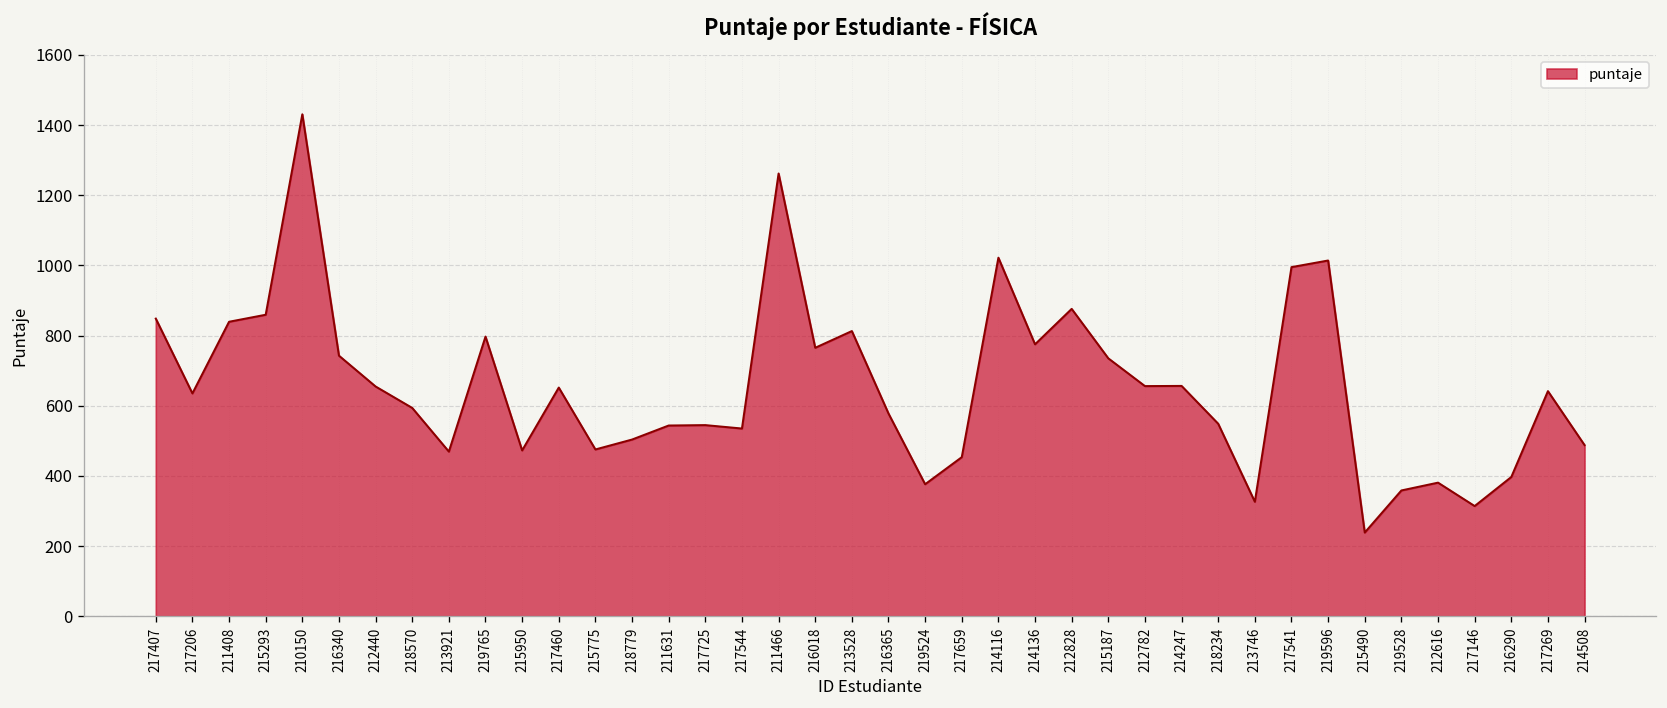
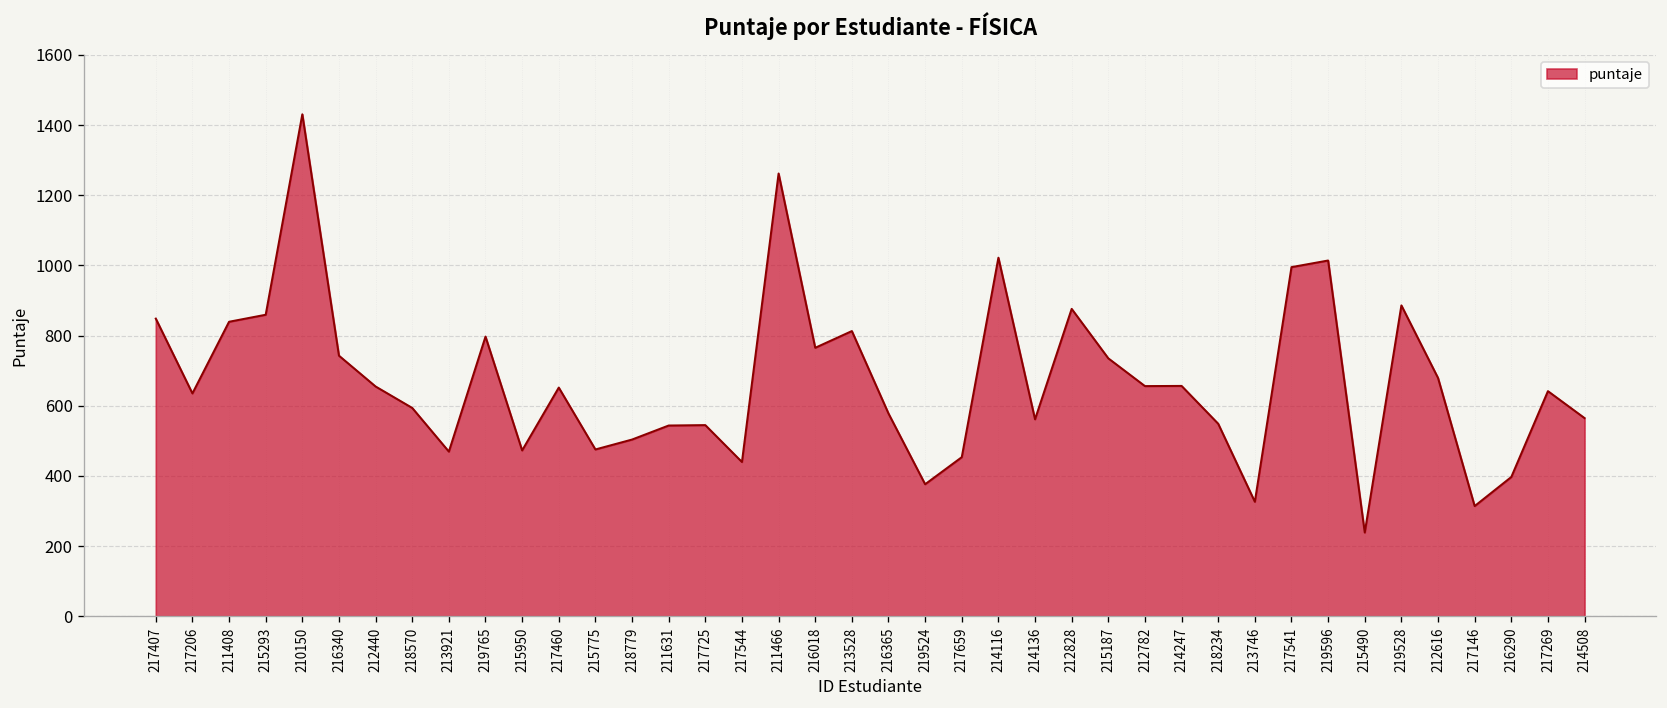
  {
    "217407": 850,
    "217206": 640,
    "211408": 840,
    "215293": 860,
    "210150": 1430,
    "216340": 740,
    "212440": 650,
    "218570": 590,
    "213921": 470,
    "219765": 800,
    "215950": 470,
    "217460": 650,
    "215775": 480,
    "218779": 500,
    "211631": 540,
    "217725": 540,
-   "217544": 530,
+   "217544": 440,
    "211466": 1260,
    "216018": 770,
    "213528": 810,
    "216365": 580,
    "219524": 380,
    "217659": 450,
    "214116": 1020,
-   "214136": 780,
+   "214136": 560,
    "212828": 880,
    "215187": 740,
    "212782": 660,
    "214247": 660,
    "218234": 550,
    "213746": 330,
    "217541": 1000,
    "219596": 1010,
    "215490": 240,
-   "219528": 360,
-   "212616": 380,
+   "219528": 890,
+   "212616": 680,
    "217146": 310,
    "216290": 400,
    "217269": 640,
-   "214508": 490
+   "214508": 560
  }
